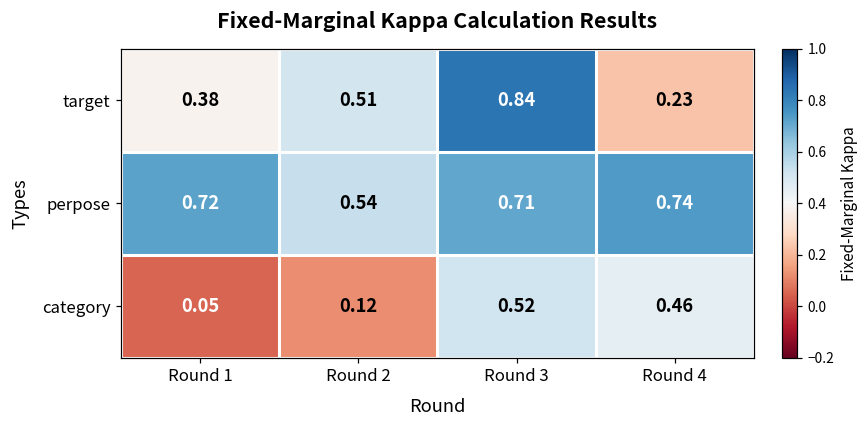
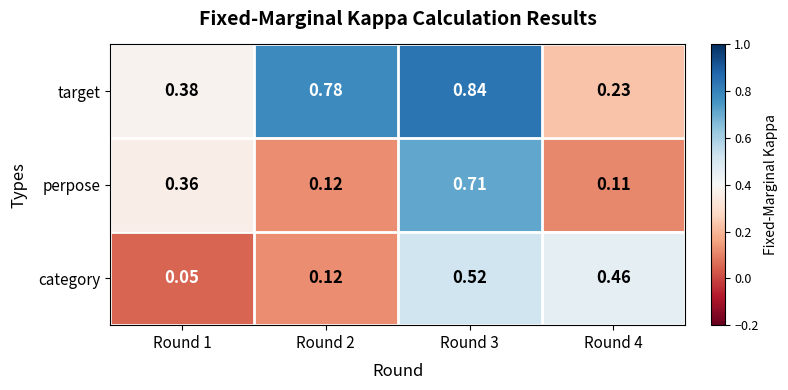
  {
    "target": {
      "Round 1": 0.38,
-     "Round 2": 0.51,
+     "Round 2": 0.78,
      "Round 3": 0.84,
      "Round 4": 0.23
    },
    "perpose": {
-     "Round 1": 0.72,
-     "Round 2": 0.54,
+     "Round 1": 0.36,
+     "Round 2": 0.12,
      "Round 3": 0.71,
-     "Round 4": 0.74
+     "Round 4": 0.11
    },
    "category": {
      "Round 1": 0.05,
      "Round 2": 0.12,
      "Round 3": 0.52,
      "Round 4": 0.46
    }
  }
